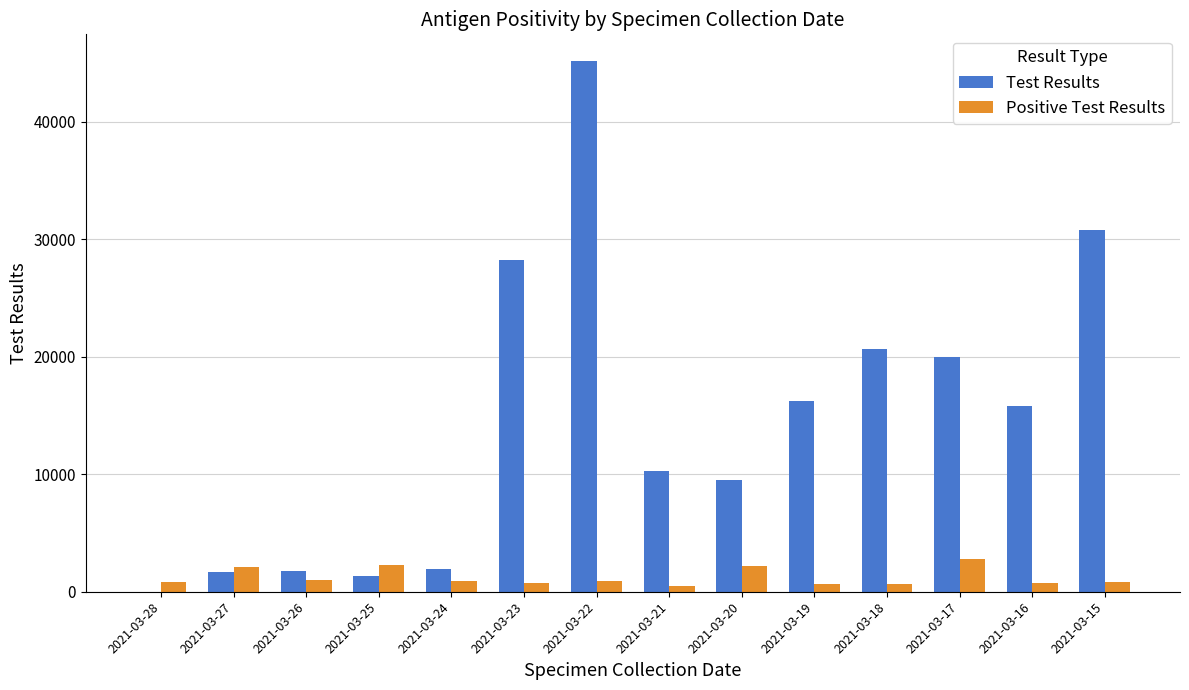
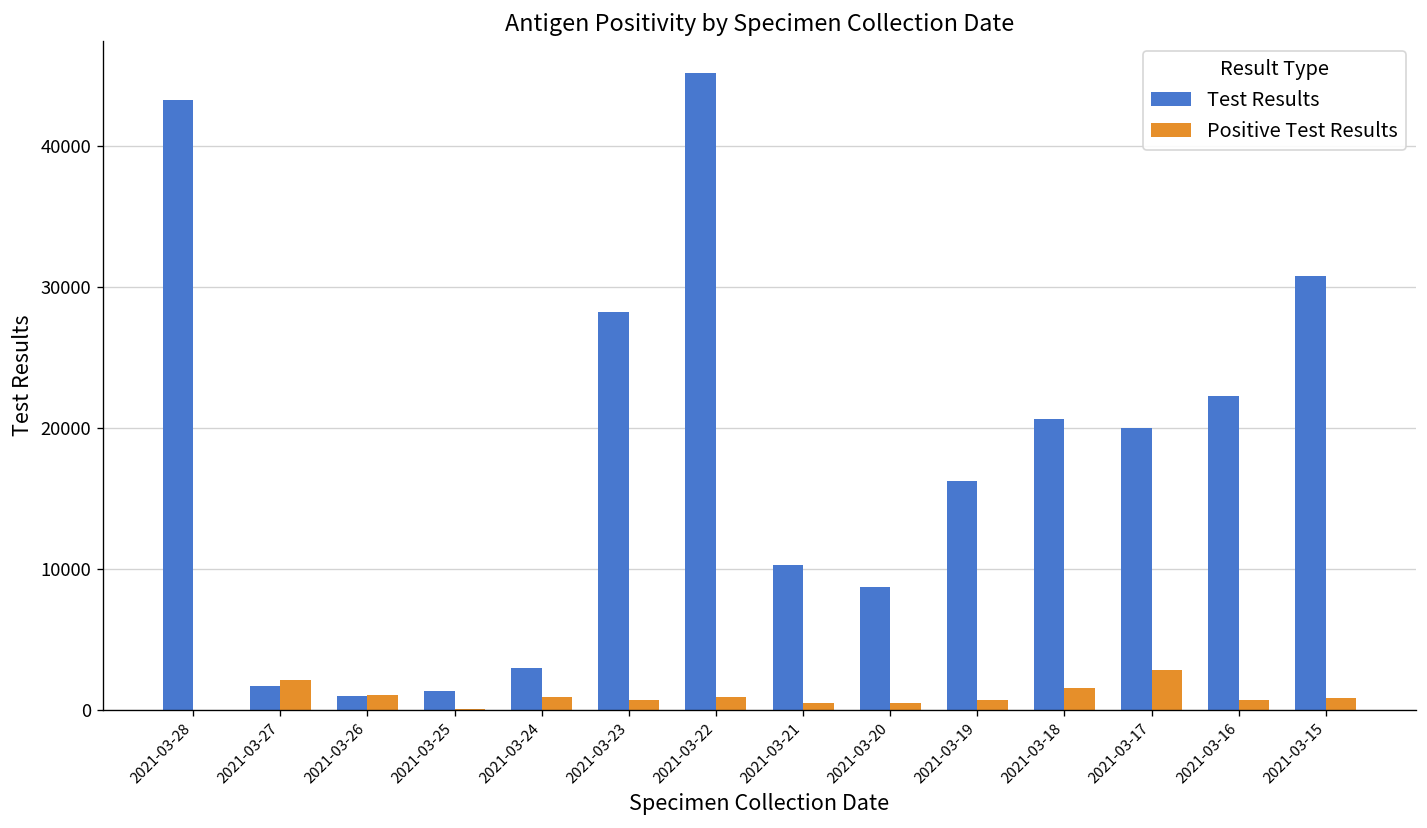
  {
    "Test Results": {
-     "2021-03-28": 0,
+     "2021-03-28": 43200,
      "2021-03-27": 1700,
-     "2021-03-26": 1700,
+     "2021-03-26": 1000,
      "2021-03-25": 1300,
-     "2021-03-24": 2000,
+     "2021-03-24": 3000,
      "2021-03-23": 28200,
      "2021-03-22": 45200,
      "2021-03-21": 10300,
-     "2021-03-20": 9500,
+     "2021-03-20": 8700,
      "2021-03-19": 16300,
      "2021-03-18": 20700,
      "2021-03-17": 20000,
-     "2021-03-16": 15800,
+     "2021-03-16": 22300,
      "2021-03-15": 30800
    },
    "Positive Test Results": {
-     "2021-03-28": 800,
+     "2021-03-28": 0,
      "2021-03-27": 2100,
      "2021-03-26": 1000,
-     "2021-03-25": 2300,
+     "2021-03-25": 100,
      "2021-03-24": 900,
      "2021-03-23": 700,
      "2021-03-22": 900,
      "2021-03-21": 500,
-     "2021-03-20": 2200,
+     "2021-03-20": 500,
      "2021-03-19": 700,
-     "2021-03-18": 700,
+     "2021-03-18": 1500,
      "2021-03-17": 2800,
      "2021-03-16": 700,
      "2021-03-15": 800
    }
  }
